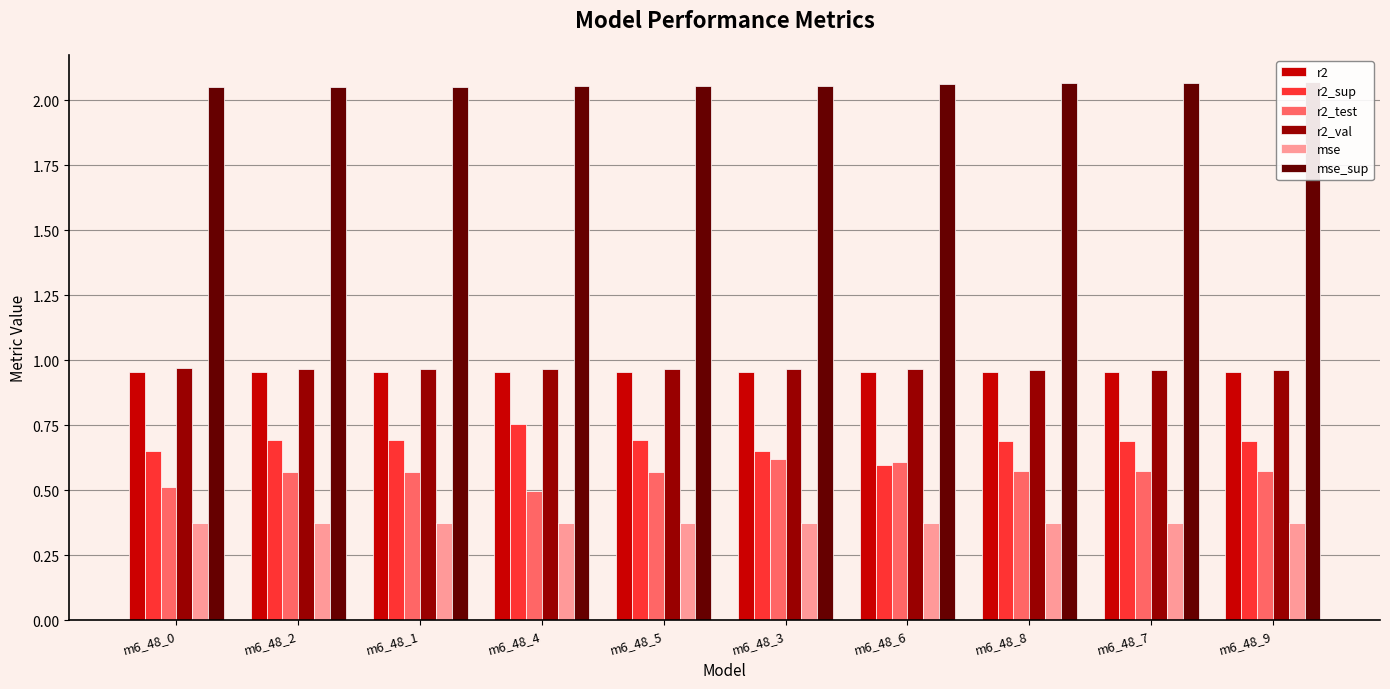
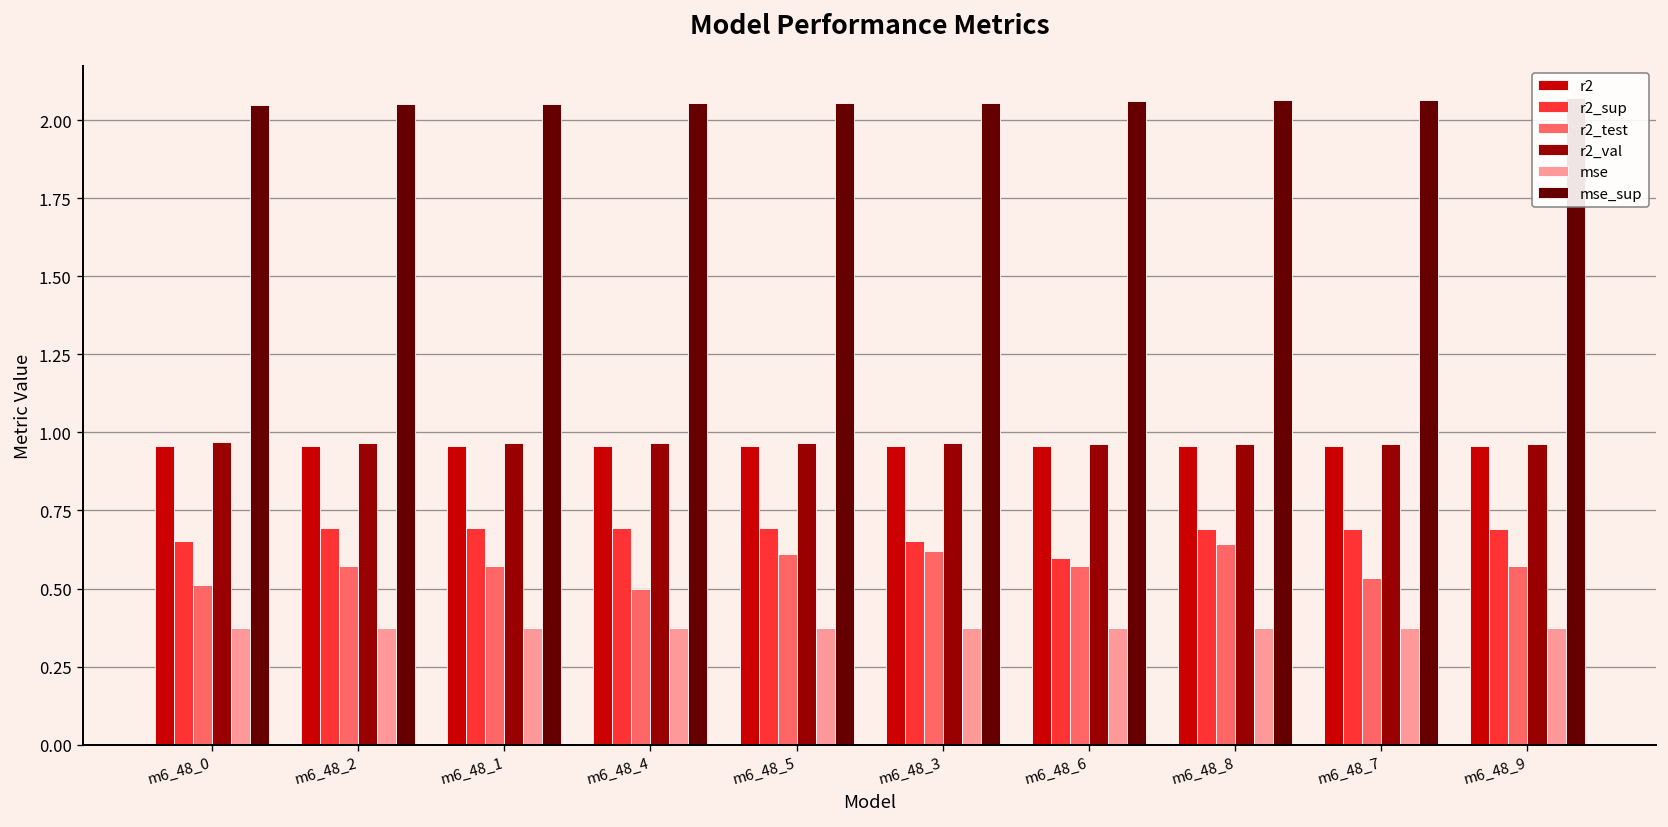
  {
    "r2_sup": {
      "m6_48_0": 0.65,
      "m6_48_2": 0.69,
      "m6_48_1": 0.69,
-     "m6_48_4": 0.76,
+     "m6_48_4": 0.69,
      "m6_48_5": 0.69,
      "m6_48_3": 0.65,
      "m6_48_6": 0.60,
      "m6_48_8": 0.69,
      "m6_48_7": 0.69,
      "m6_48_9": 0.69
    },
    "r2_test": {
      "m6_48_0": 0.51,
      "m6_48_2": 0.57,
      "m6_48_1": 0.57,
      "m6_48_4": 0.50,
-     "m6_48_5": 0.57,
+     "m6_48_5": 0.61,
      "m6_48_3": 0.62,
-     "m6_48_6": 0.61,
-     "m6_48_8": 0.57,
-     "m6_48_7": 0.57,
+     "m6_48_6": 0.57,
+     "m6_48_8": 0.64,
+     "m6_48_7": 0.53,
      "m6_48_9": 0.57
    },
    "mse": {
      "m6_48_0": 0.37,
      "m6_48_2": 0.37,
      "m6_48_1": 0.37,
      "m6_48_4": 0.37,
      "m6_48_5": 0.37,
      "m6_48_3": 0.37,
      "m6_48_6": 0.37,
      "m6_48_8": 0.37,
      "m6_48_7": 0.37,
      "m6_48_9": 0.37
    }
  }
